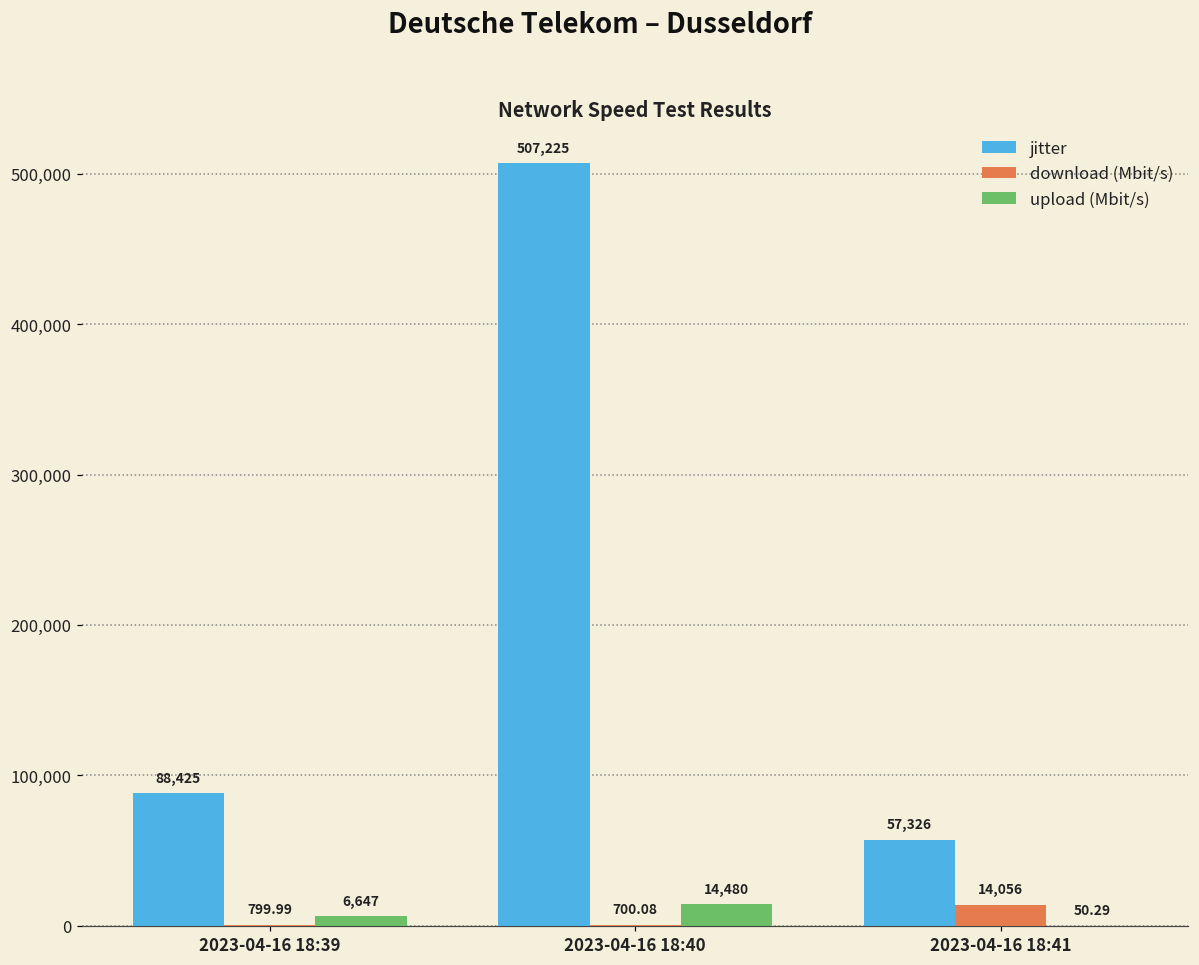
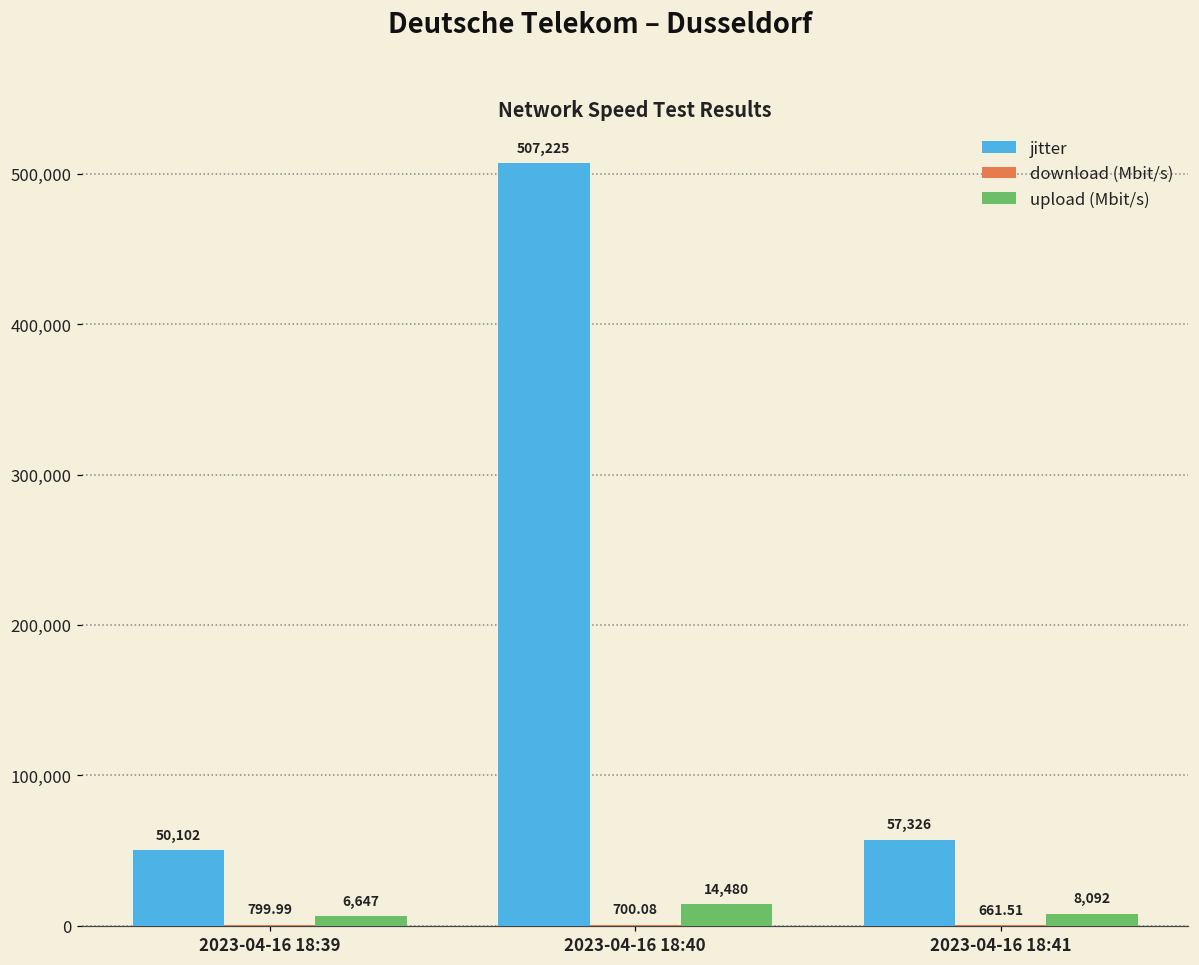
  {
    "jitter": {
-     "2023-04-16 18:39": "88,425",
+     "2023-04-16 18:39": "50,102",
      "2023-04-16 18:40": "507,225",
      "2023-04-16 18:41": "57,326"
    },
    "download (Mbit/s)": {
      "2023-04-16 18:39": "799.99",
      "2023-04-16 18:40": "700.08",
-     "2023-04-16 18:41": "14,056"
+     "2023-04-16 18:41": "661.51"
    },
    "upload (Mbit/s)": {
      "2023-04-16 18:39": "6,647",
      "2023-04-16 18:40": "14,480",
-     "2023-04-16 18:41": "50.29"
+     "2023-04-16 18:41": "8,092"
    }
  }
